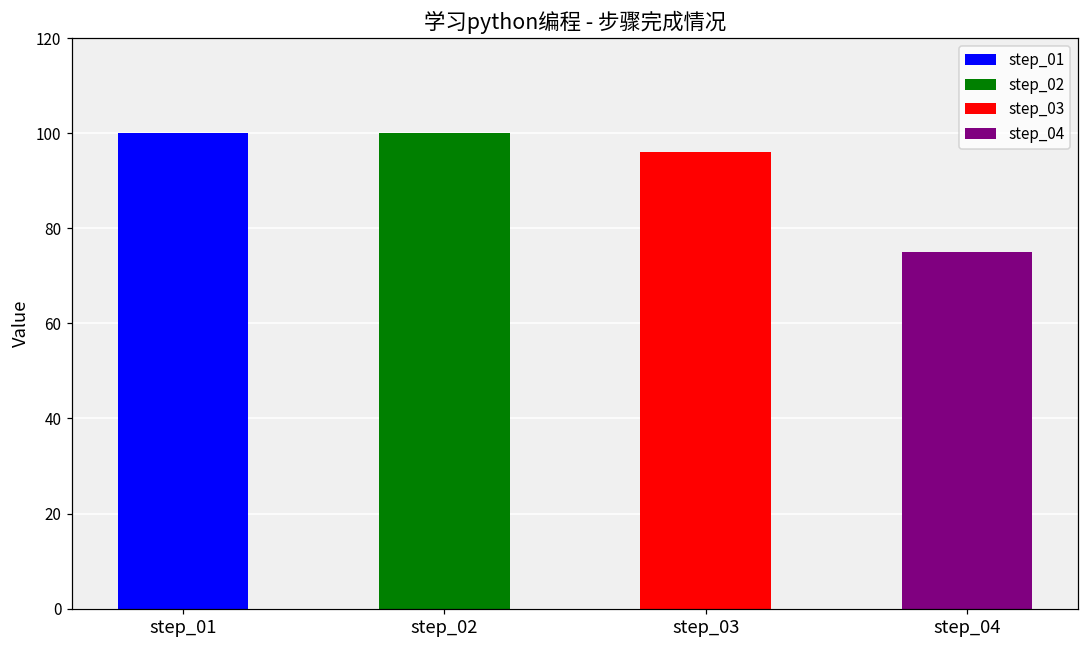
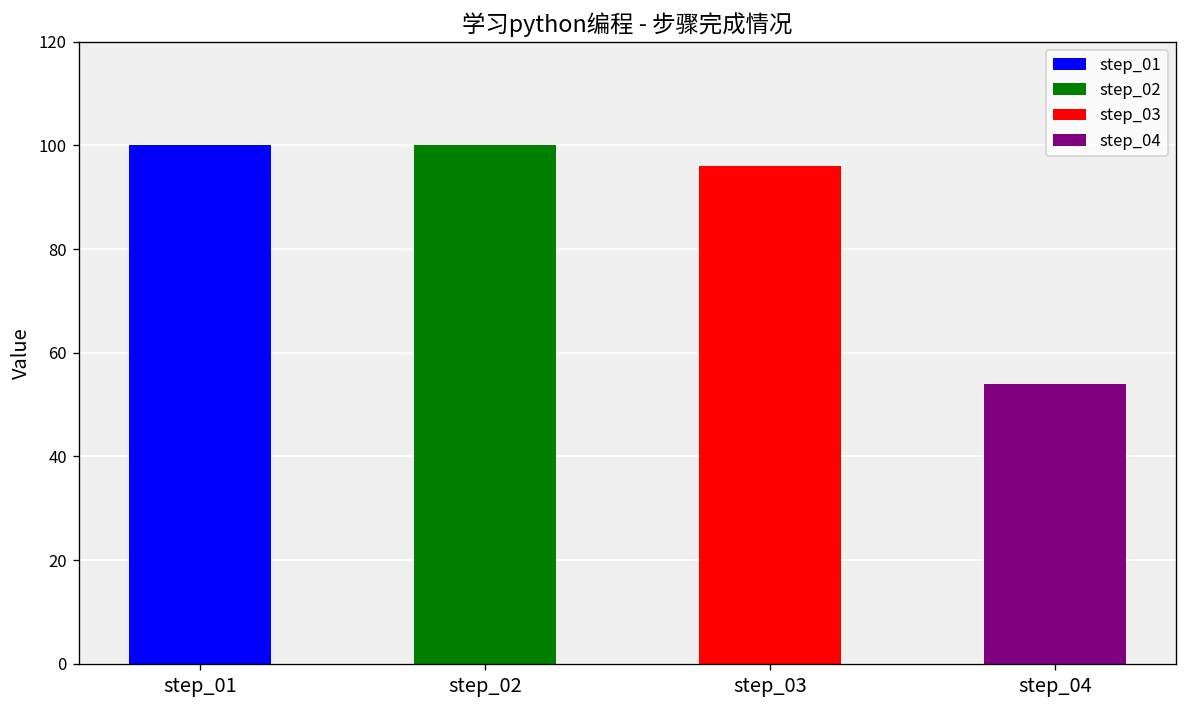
  {
    "step_01": 100,
    "step_02": 100,
    "step_03": 96,
-   "step_04": 75
+   "step_04": 54
  }
